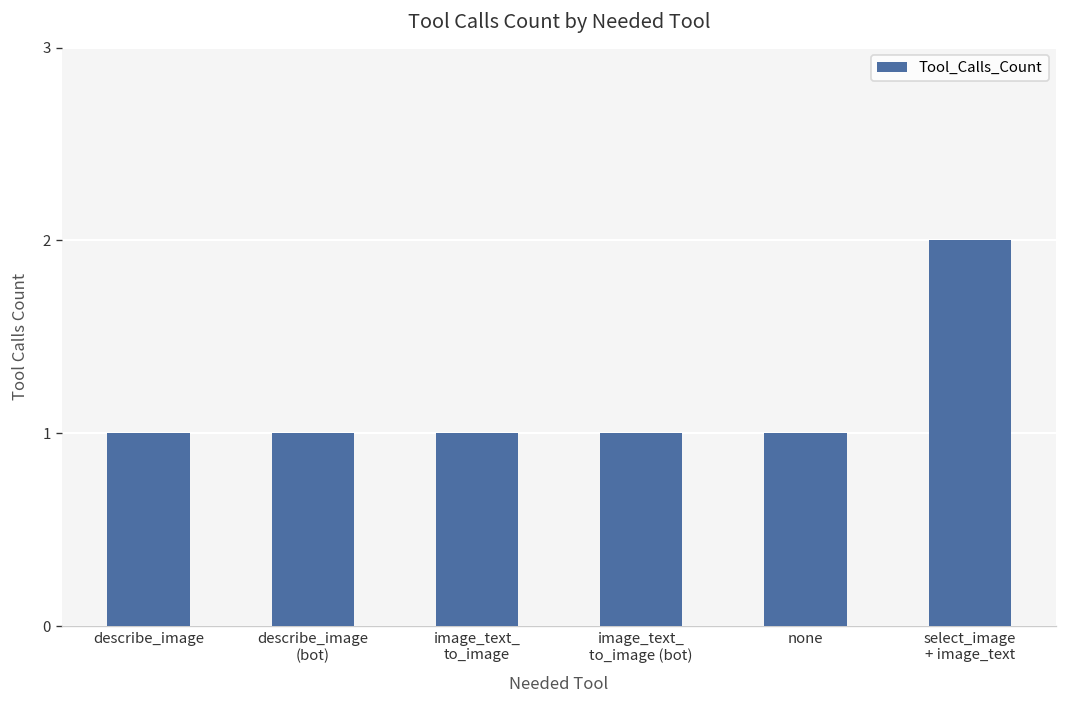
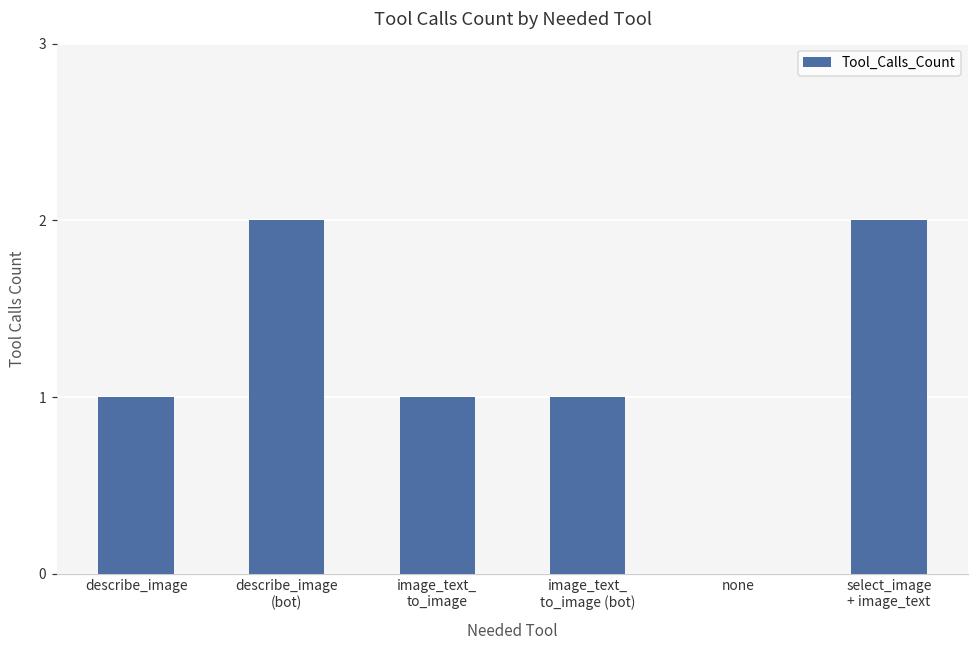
  {
    "describe_image": 1,
-   "describe_image (bot)": 1,
+   "describe_image (bot)": 2,
    "image_text_ to_image": 1,
    "image_text_ to_image (bot)": 1,
-   "none": 1,
+   "none": 0,
    "select_image + image_text": 2
  }
